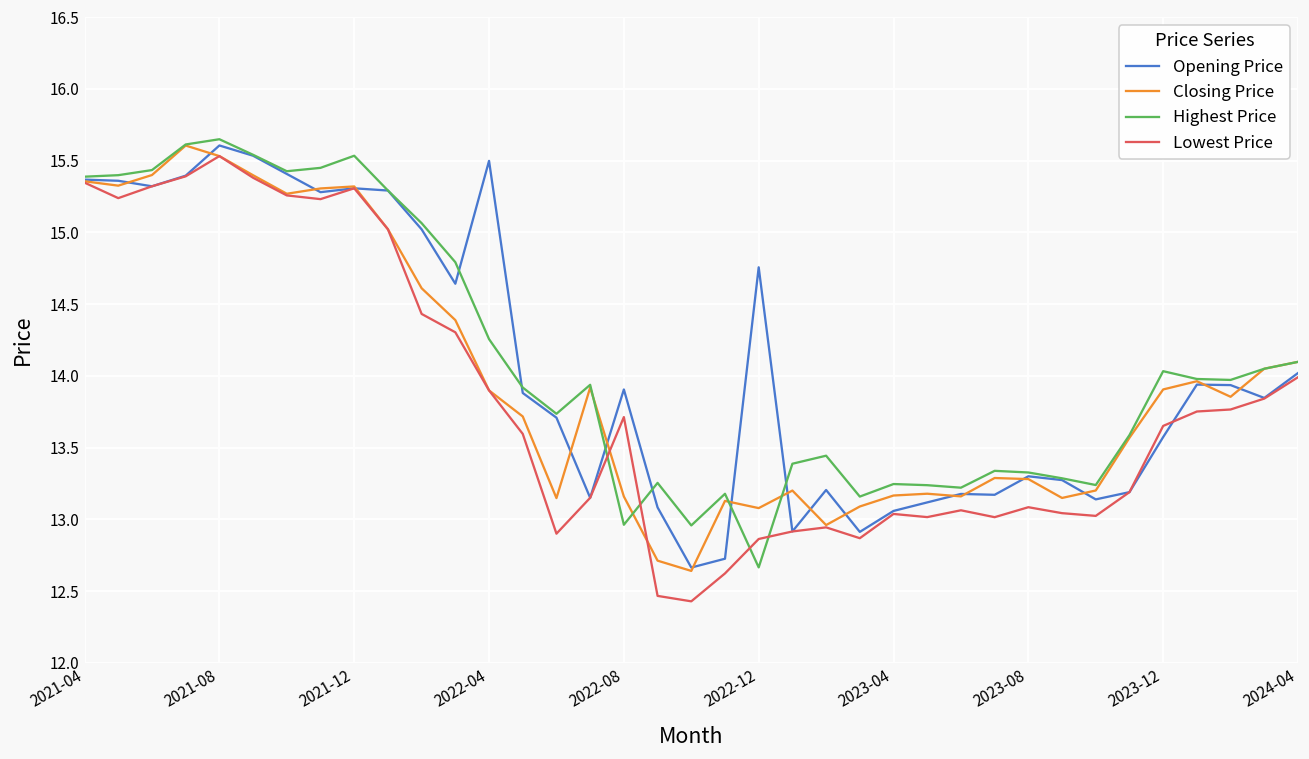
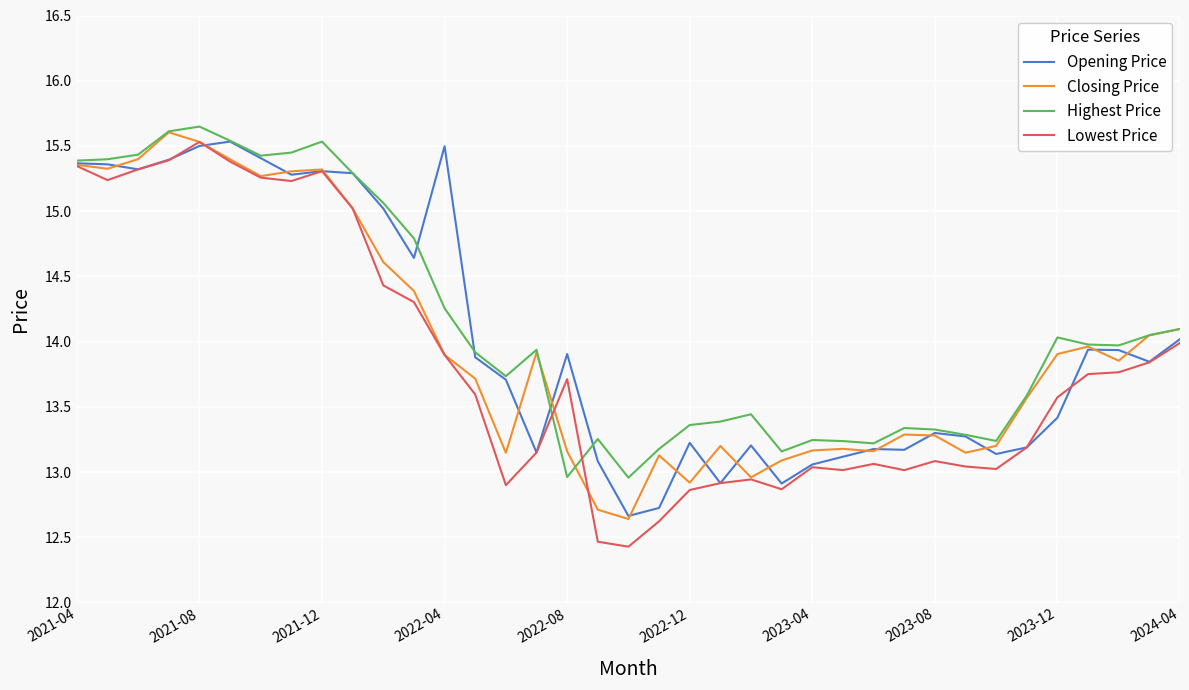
  {
    "Opening Price": {
-     "2021-08": 15.60,
+     "2021-08": 15.50,
      "2022-04": 15.50,
      "2022-08": 13.90,
-     "2022-12": 14.76,
+     "2022-12": 13.22,
      "2023-04": 13.06,
-     "2023-12": 13.57,
+     "2023-12": 13.42,
      "2024-04": 14.02
    },
    "Closing Price": {
      "2022-08": 13.16,
-     "2022-12": 13.08,
+     "2022-12": 12.92,
      "2023-04": 13.17,
      "2023-12": 13.90
    },
    "Highest Price": {
      "2021-04": 15.39,
      "2021-08": 15.65,
      "2021-12": 15.53,
      "2022-04": 14.26,
      "2022-08": 12.96,
-     "2022-12": 12.66,
+     "2022-12": 13.36,
      "2023-04": 13.25,
      "2023-08": 13.33,
      "2023-12": 14.03
    },
    "Lowest Price": {
      "2022-08": 13.71,
      "2022-12": 12.86,
      "2023-04": 13.04,
      "2023-08": 13.08,
-     "2023-12": 13.65,
+     "2023-12": 13.57,
      "2024-04": 13.99
    }
  }
